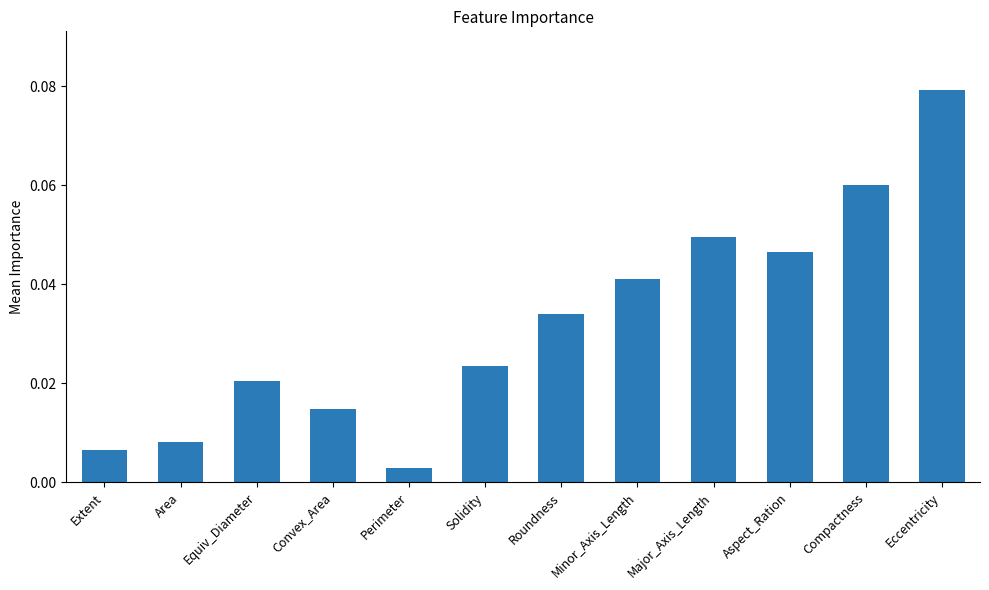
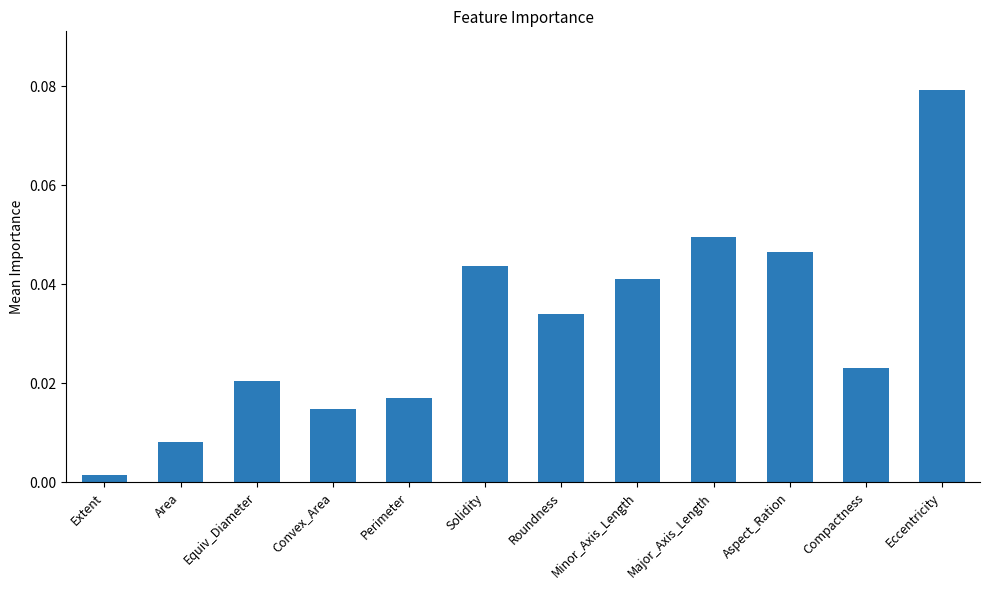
  {
-   "Extent": 0.007,
+   "Extent": 0.002,
    "Area": 0.008,
    "Equiv_Diameter": 0.021,
    "Convex_Area": 0.015,
-   "Perimeter": 0.003,
-   "Solidity": 0.024,
+   "Perimeter": 0.017,
+   "Solidity": 0.044,
    "Roundness": 0.034,
    "Minor_Axis_Length": 0.041,
    "Major_Axis_Length": 0.050,
    "Aspect_Ration": 0.047,
-   "Compactness": 0.060,
+   "Compactness": 0.023,
    "Eccentricity": 0.079
  }
